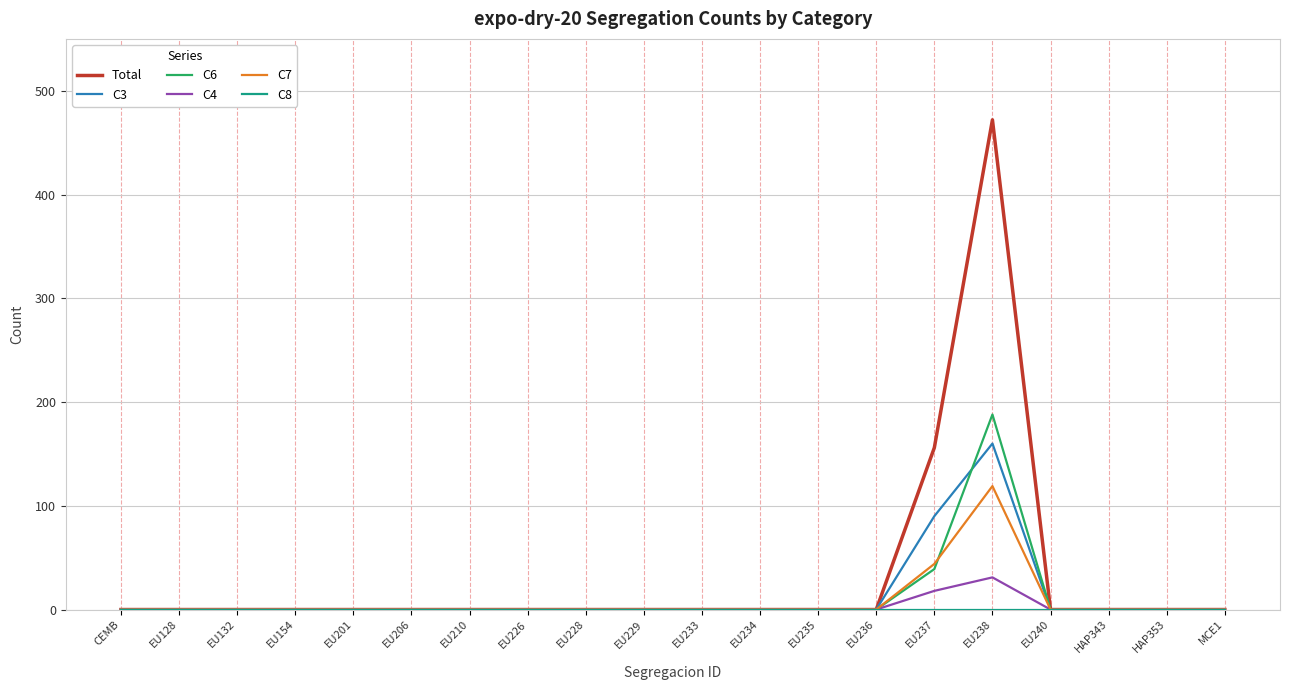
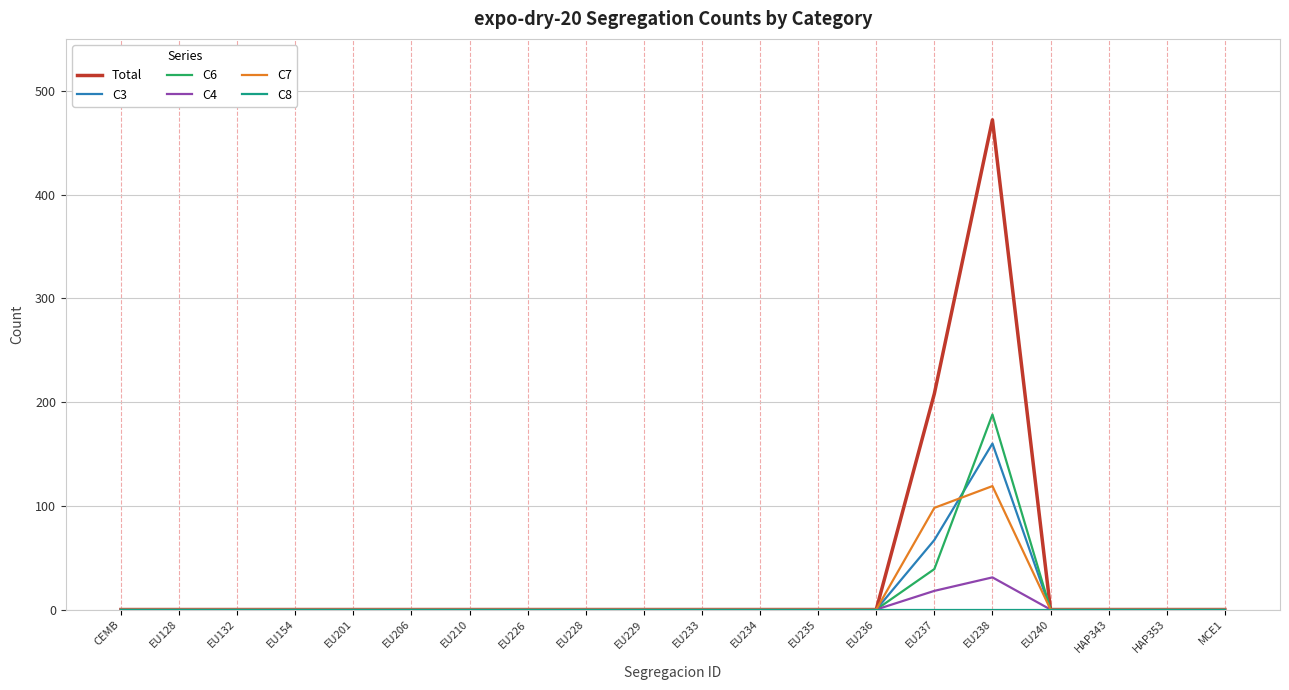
  {
    "Total": {
-     "EU237": 156,
+     "EU237": 208,
      "EU238": 472
    },
    "C3": {
-     "EU237": 90,
+     "EU237": 67,
      "EU238": 160
    },
    "C4": {
      "EU237": 18,
      "EU238": 31
    },
    "C7": {
-     "EU237": 44,
+     "EU237": 98,
      "EU238": 119
    }
  }
